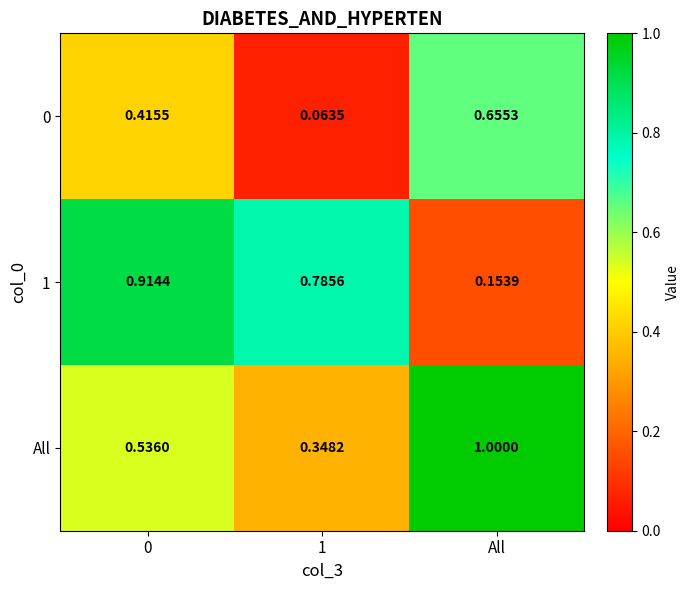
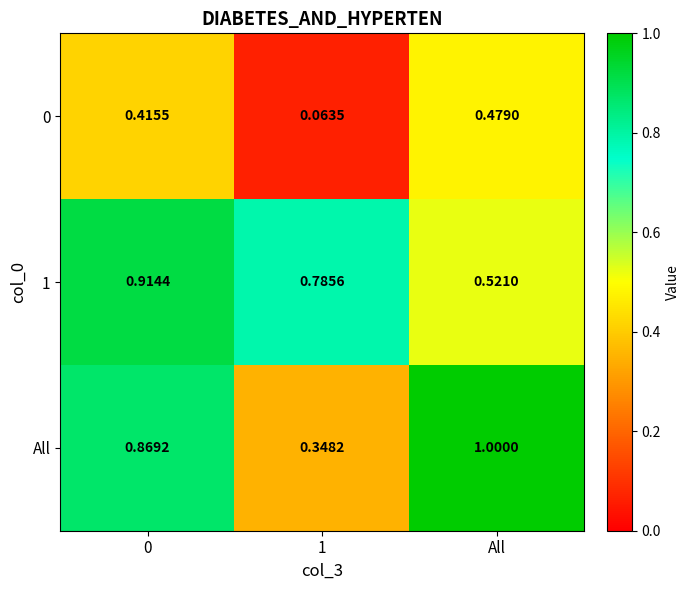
  {
    "0": {
      "0": 0.4155,
      "1": 0.0635,
-     "All": 0.6553
+     "All": 0.4790
    },
    "1": {
      "0": 0.9144,
      "1": 0.7856,
-     "All": 0.1539
+     "All": 0.5210
    },
    "All": {
-     "0": 0.5360,
+     "0": 0.8692,
      "1": 0.3482,
      "All": 1.0000
    }
  }
